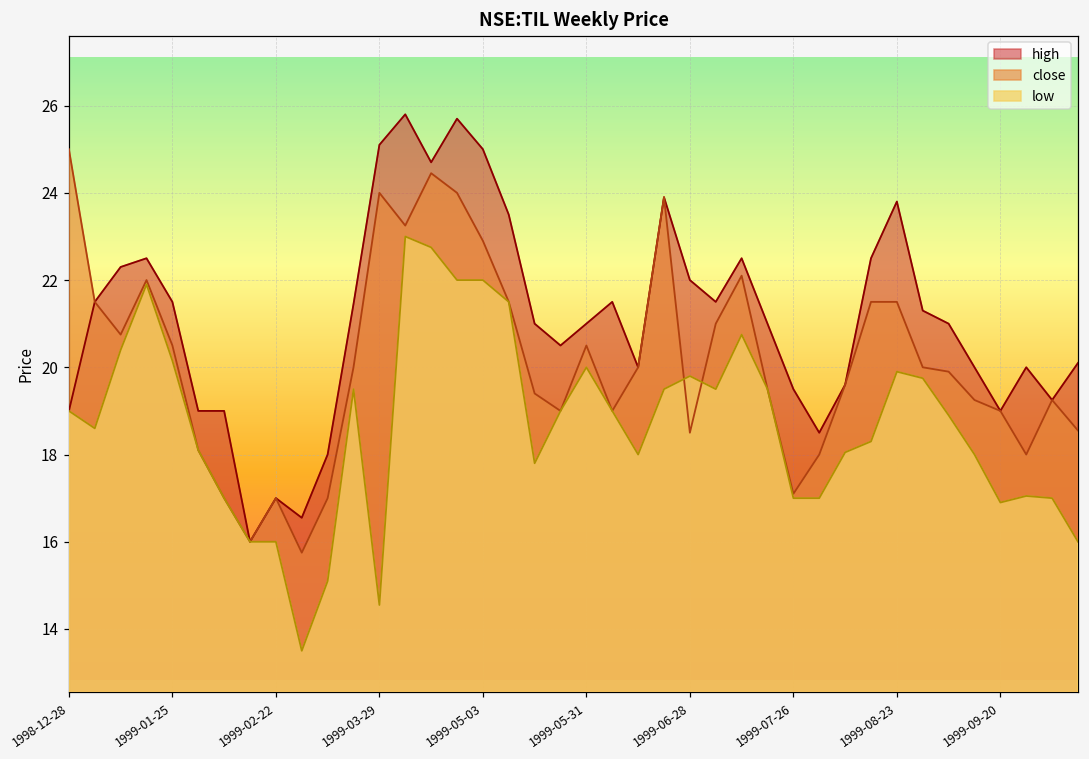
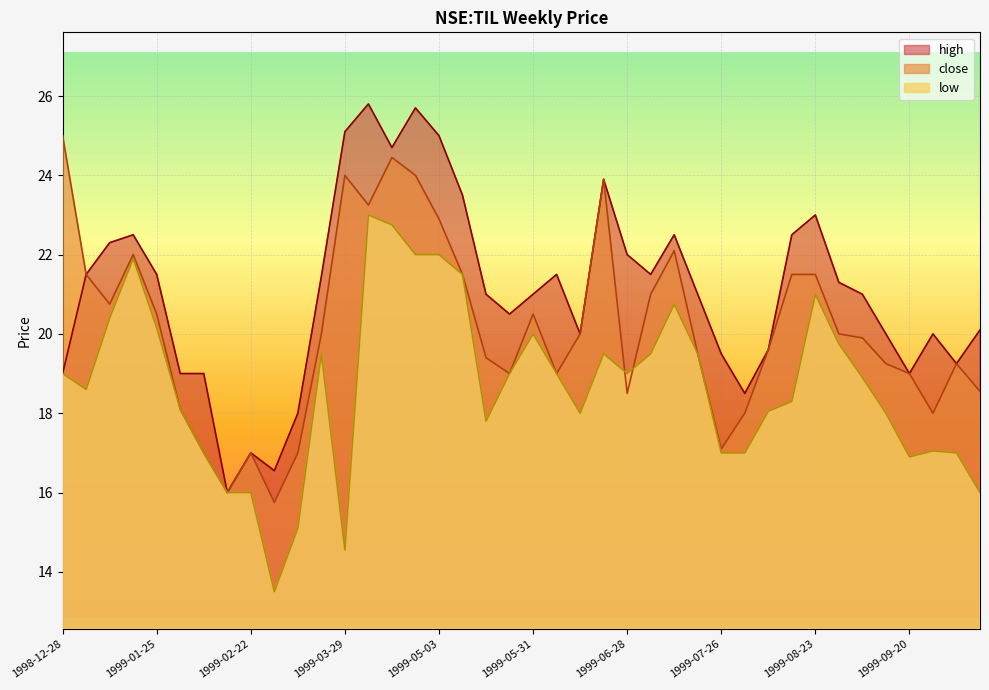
  {
    "high": {
      "1999-01-25": 21.5,
      "1999-03-29": 25.1,
      "1999-05-03": 25.0,
      "1999-05-31": 21.0,
      "1999-06-28": 22.0,
      "1999-07-26": 19.5,
-     "1999-08-23": 23.8
+     "1999-08-23": 23.0
    },
    "close": {
      "1998-12-28": 25.0,
      "1999-01-25": 20.5,
      "1999-03-29": 24.0,
      "1999-05-03": 22.9,
      "1999-05-31": 20.5,
      "1999-06-28": 18.5,
      "1999-07-26": 17.1,
      "1999-08-23": 21.5
    },
    "low": {
      "1999-01-25": 20.2,
      "1999-02-22": 16.0,
      "1999-03-29": 14.6,
      "1999-05-03": 22.0,
      "1999-05-31": 20.0,
-     "1999-06-28": 19.8,
+     "1999-06-28": 19.0,
      "1999-07-26": 17.0,
-     "1999-08-23": 19.9,
+     "1999-08-23": 21.0,
      "1999-09-20": 16.9
    }
  }
